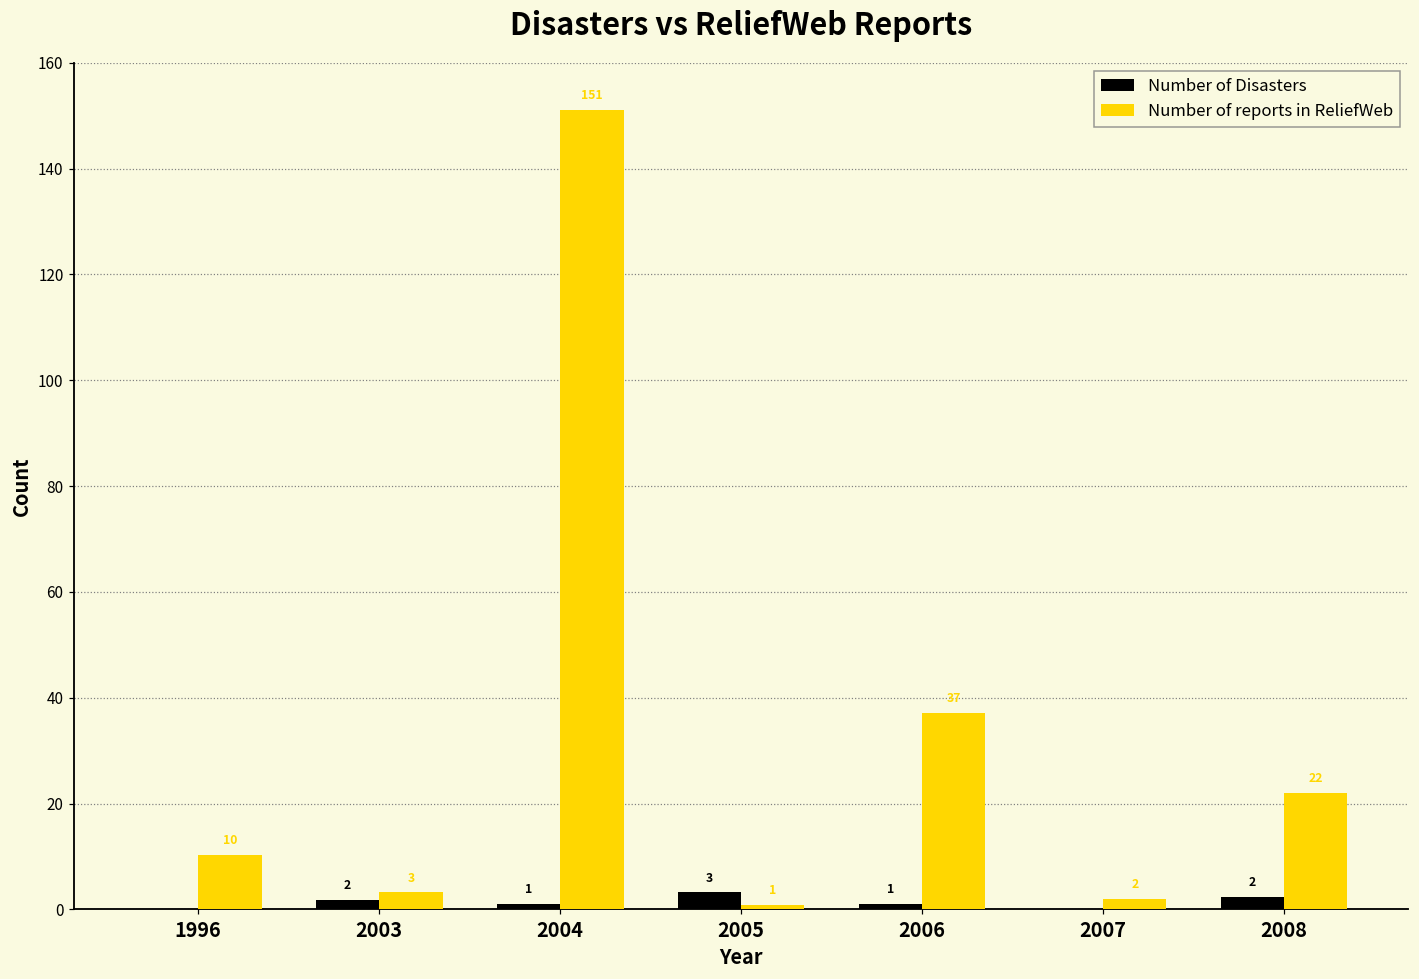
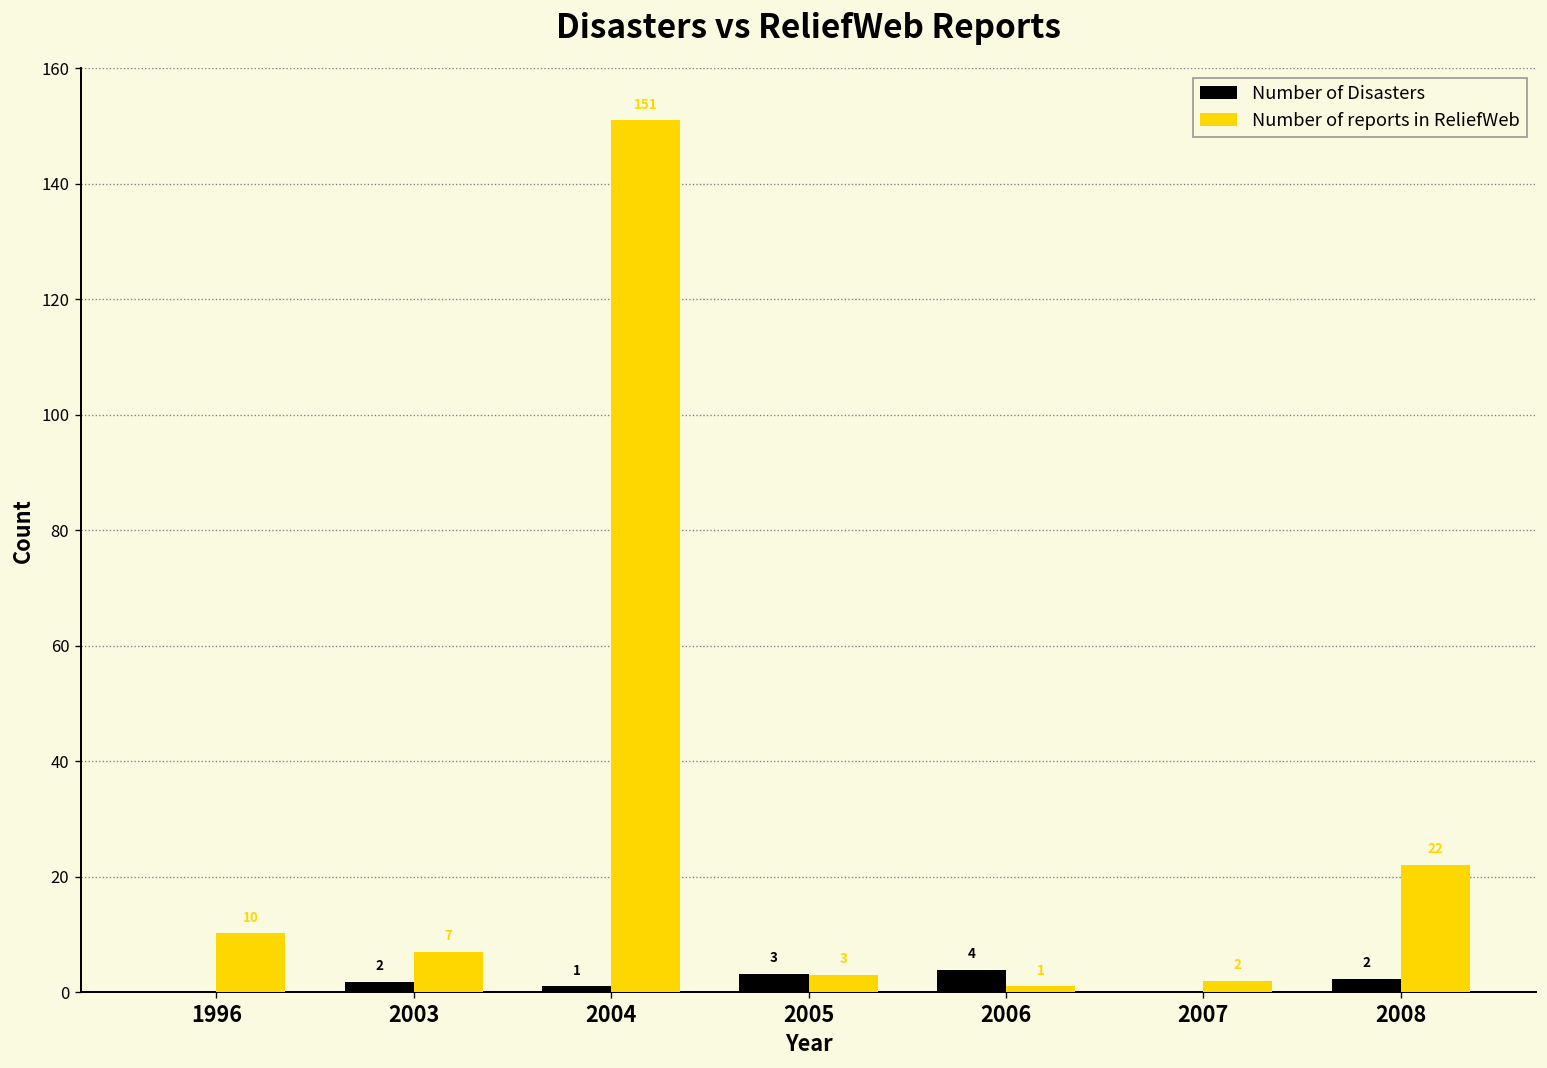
  {
    "Number of Disasters": {
      "2003": 2,
      "2004": 1,
      "2005": 3,
-     "2006": 1,
+     "2006": 4,
      "2008": 2
    },
    "Number of reports in ReliefWeb": {
      "1996": 10,
-     "2003": 3,
+     "2003": 7,
      "2004": 151,
-     "2005": 1,
-     "2006": 37,
+     "2005": 3,
+     "2006": 1,
      "2007": 2,
      "2008": 22
    }
  }
